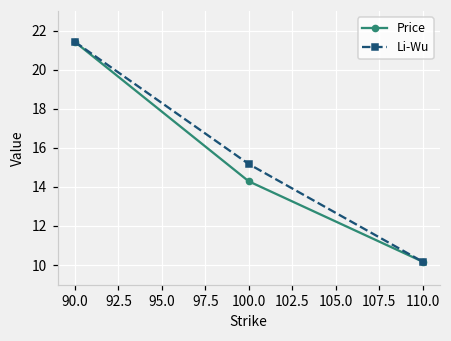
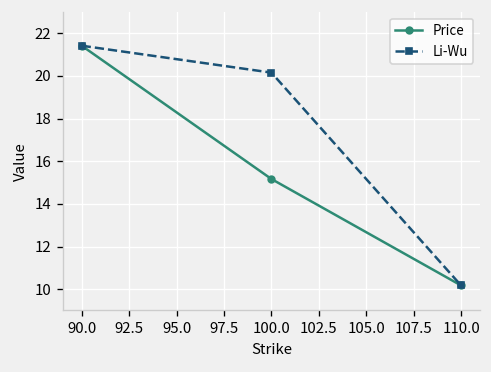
  {
    "Price": {
-     "100.0": 14.3
+     "100.0": 15.2
    },
    "Li-Wu": {
-     "100.0": 15.2
+     "100.0": 20.2
    }
  }
